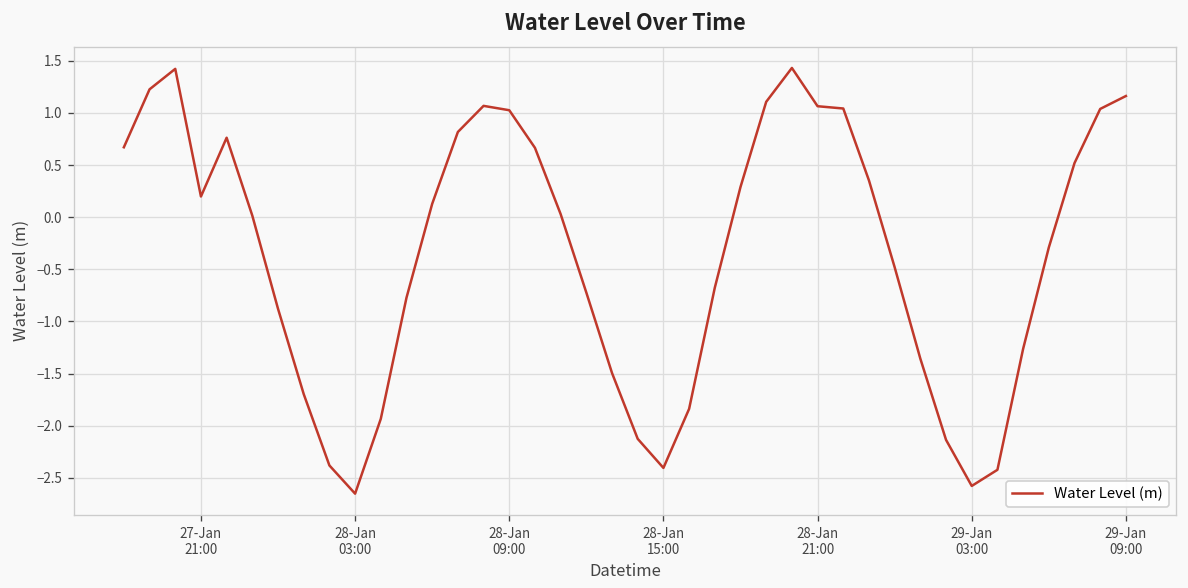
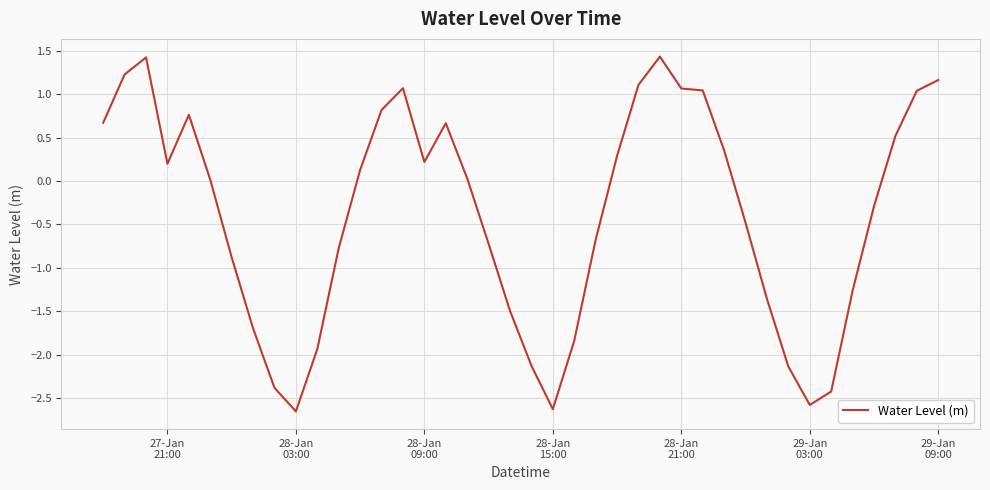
  {
    "27-Jan 21:00": 0.2,
    "28-Jan 03:00": -2.7,
-   "28-Jan 09:00": 1.0,
-   "28-Jan 15:00": -2.4,
+   "28-Jan 09:00": 0.2,
+   "28-Jan 15:00": -2.6,
    "28-Jan 21:00": 1.1,
    "29-Jan 03:00": -2.6,
    "29-Jan 09:00": 1.2
  }
